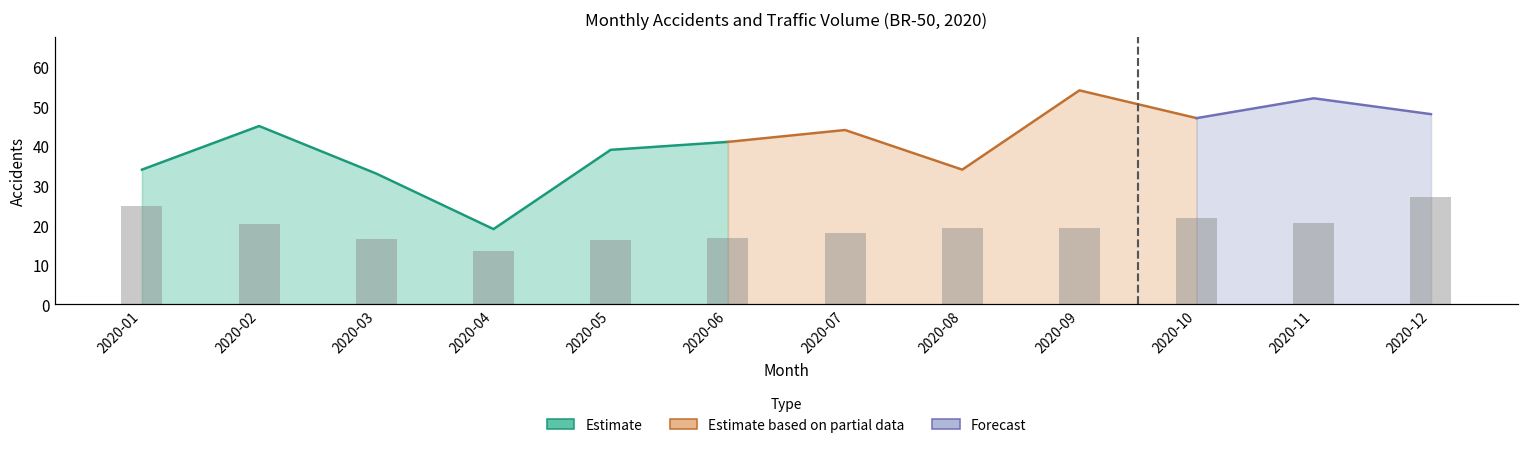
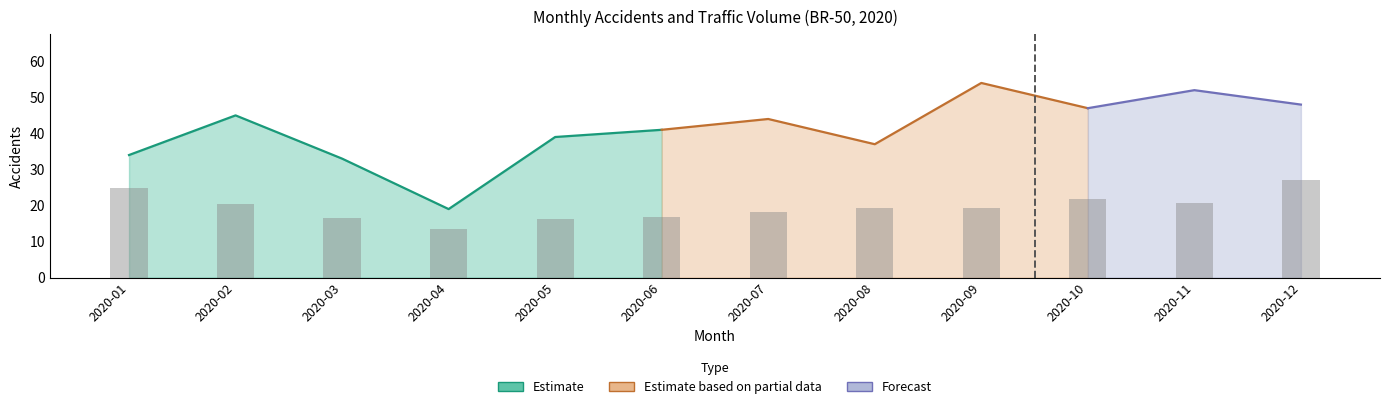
  {
    "Estimate based on partial data": {
      "2020-07": 44,
-     "2020-08": 34,
+     "2020-08": 37,
      "2020-09": 54
    },
    "Forecast": {
      "2020-11": 52,
      "2020-12": 48
    }
  }
